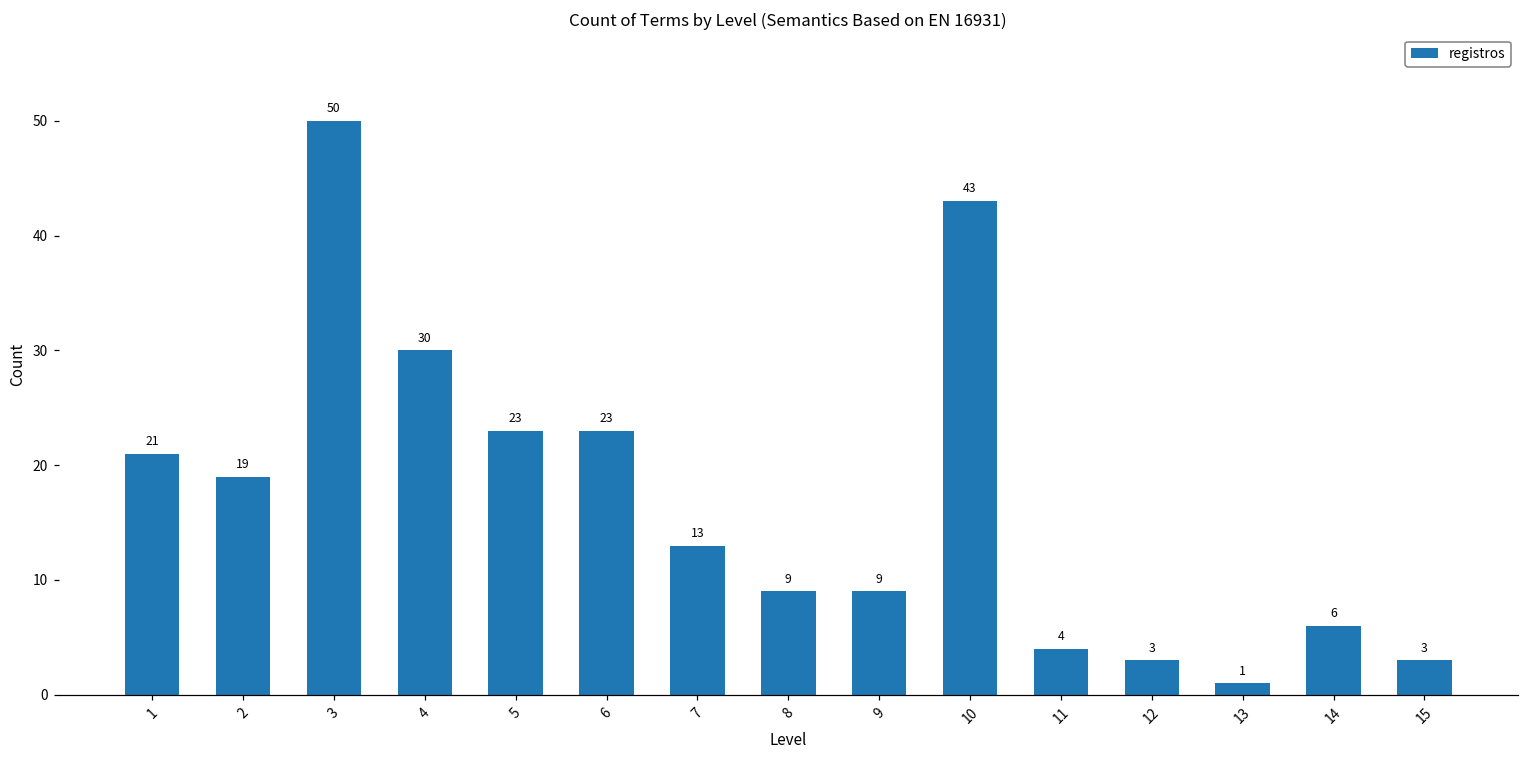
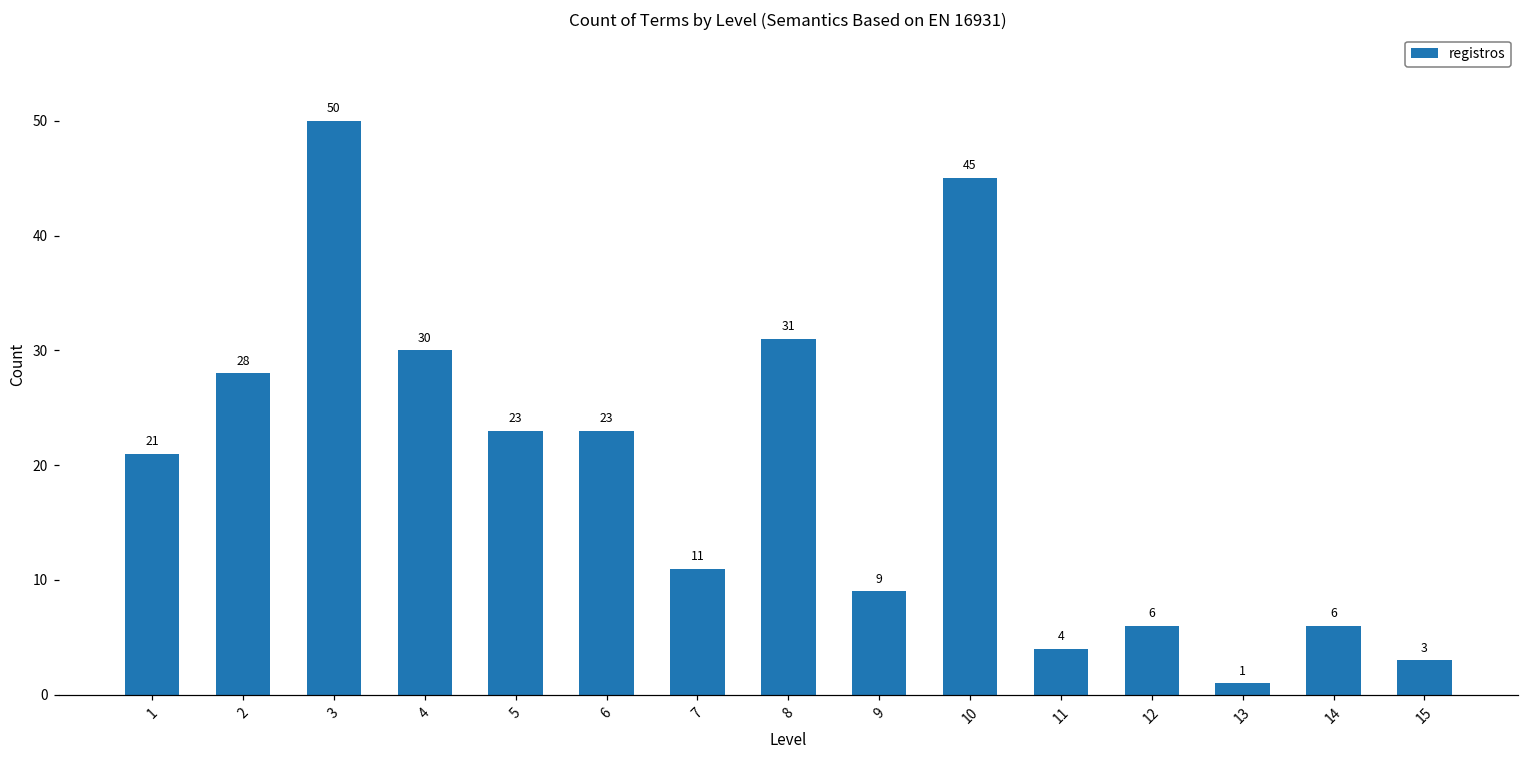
  {
    "1": 21,
-   "2": 19,
+   "2": 28,
    "3": 50,
    "4": 30,
    "5": 23,
    "6": 23,
-   "7": 13,
-   "8": 9,
+   "7": 11,
+   "8": 31,
    "9": 9,
-   "10": 43,
+   "10": 45,
    "11": 4,
-   "12": 3,
+   "12": 6,
    "13": 1,
    "14": 6,
    "15": 3
  }
